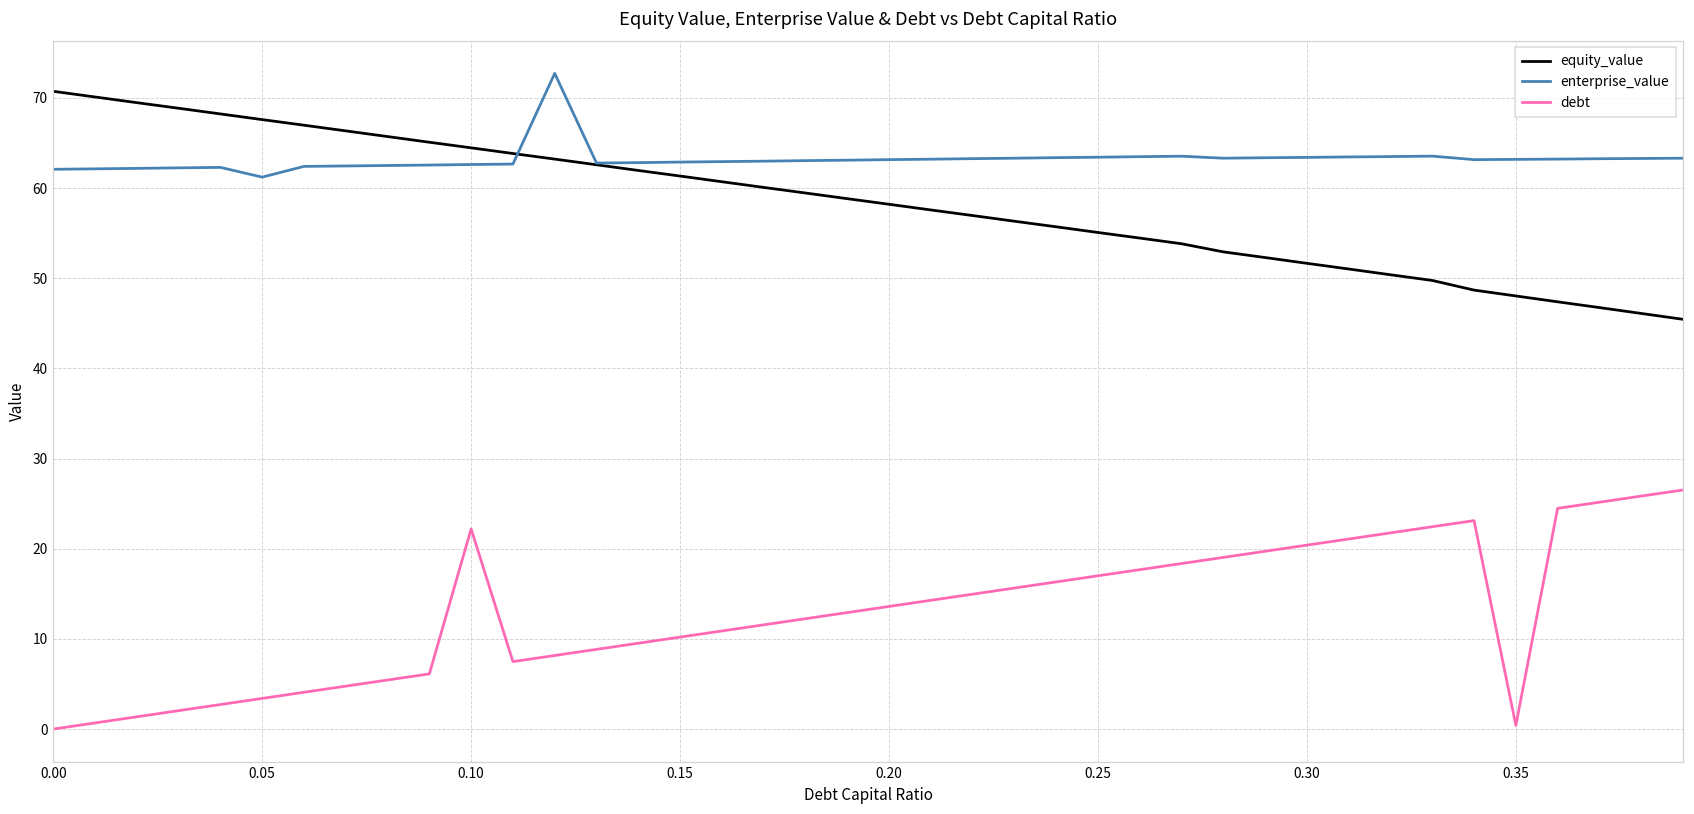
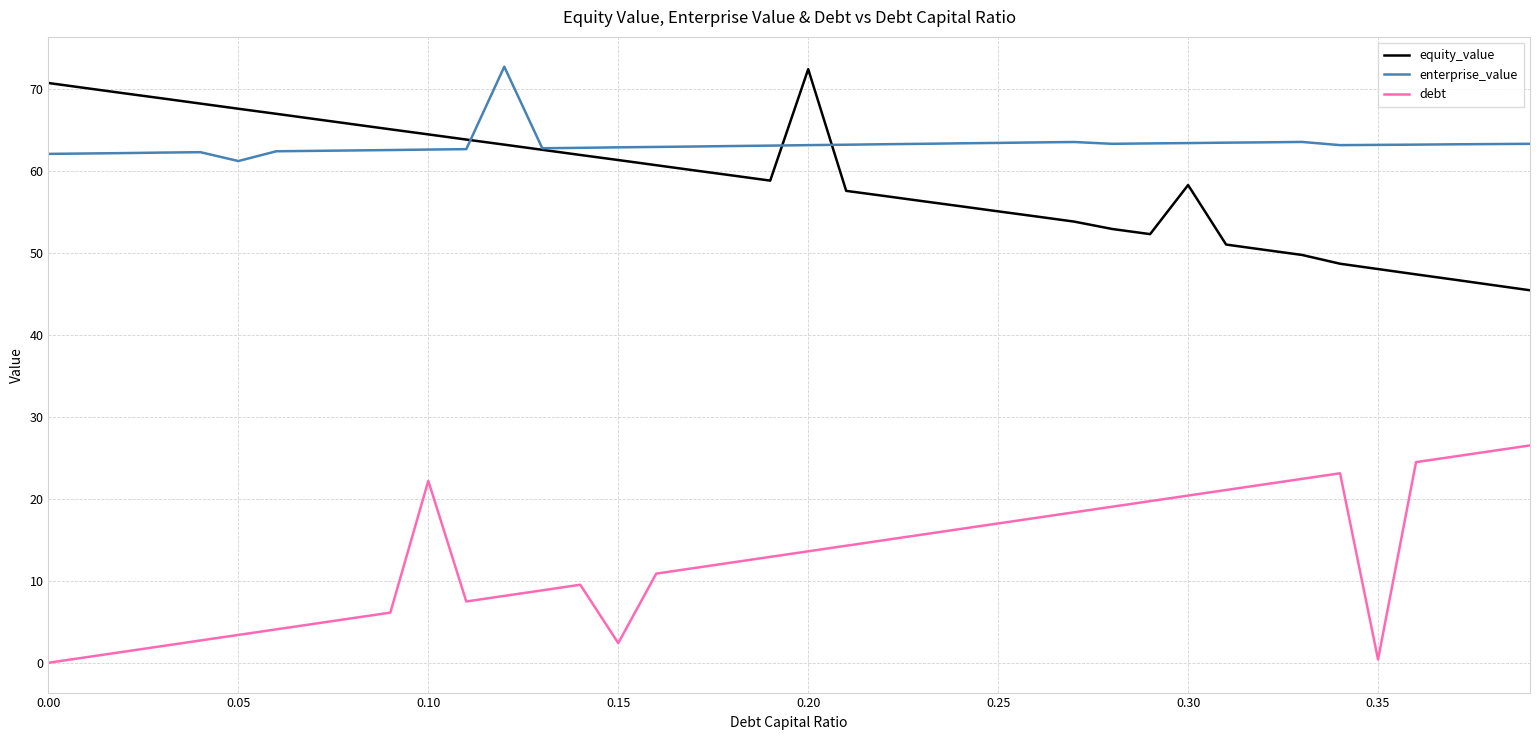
  {
    "equity_value": {
      "0.00": 71,
      "0.05": 68,
      "0.10": 64,
      "0.15": 61,
-     "0.20": 58,
+     "0.20": 72,
      "0.25": 55,
-     "0.30": 52,
+     "0.30": 58,
      "0.35": 48
    },
    "enterprise_value": {
      "0.00": 62,
      "0.05": 61,
      "0.10": 63,
      "0.15": 63,
      "0.20": 63,
      "0.25": 63,
      "0.30": 63,
      "0.35": 63
    },
    "debt": {
      "0.00": 0,
      "0.05": 3,
      "0.10": 22,
-     "0.15": 10,
+     "0.15": 2,
      "0.20": 14,
      "0.25": 17,
      "0.30": 20,
      "0.35": 0
    }
  }
